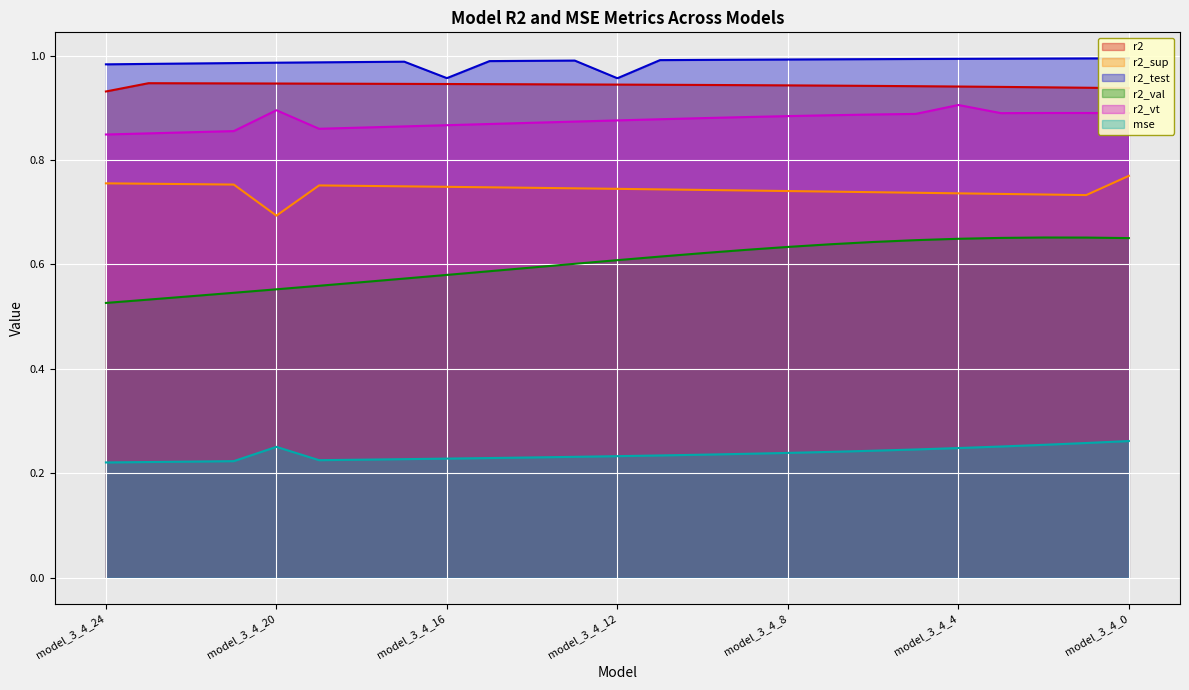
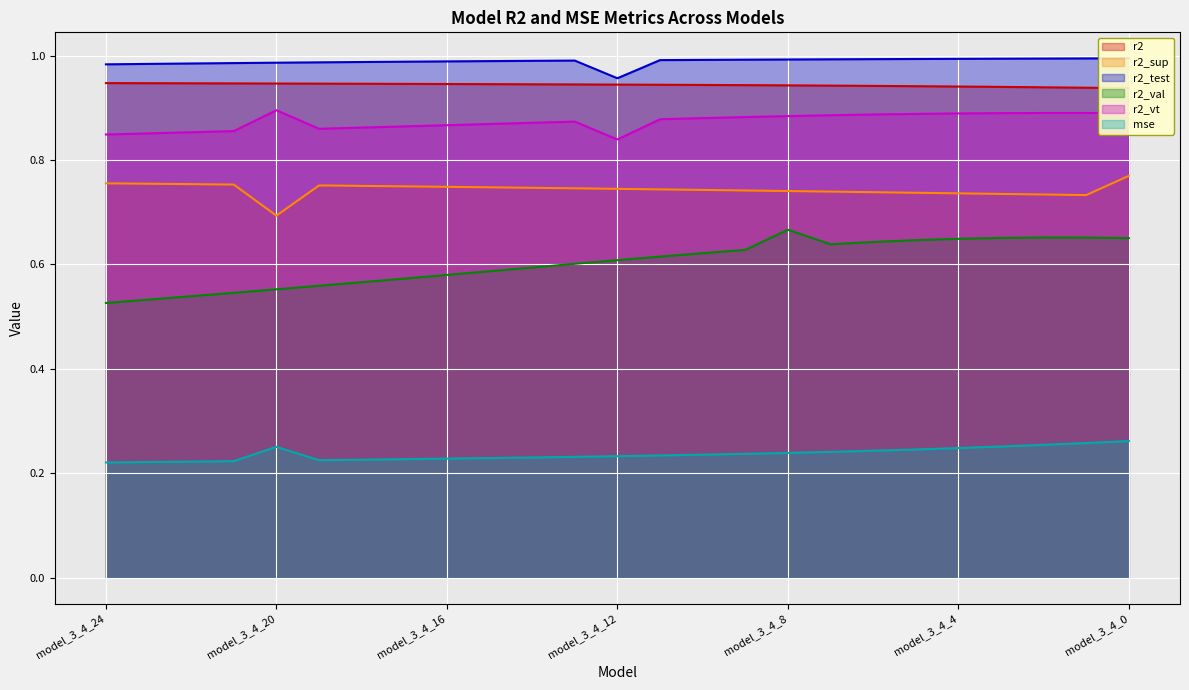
  {
    "r2": {
-     "model_3_4_24": 0.93,
+     "model_3_4_24": 0.95,
      "model_3_4_20": 0.95,
      "model_3_4_16": 0.95,
      "model_3_4_12": 0.94,
      "model_3_4_8": 0.94,
      "model_3_4_4": 0.94
    },
    "r2_sup": {
      "model_3_4_24": 0.76,
      "model_3_4_20": 0.69,
      "model_3_4_16": 0.75,
      "model_3_4_12": 0.74,
      "model_3_4_8": 0.74,
      "model_3_4_4": 0.74,
      "model_3_4_0": 0.77
    },
    "r2_test": {
      "model_3_4_24": 0.98,
      "model_3_4_20": 0.99,
-     "model_3_4_16": 0.96,
+     "model_3_4_16": 0.99,
      "model_3_4_12": 0.96,
      "model_3_4_8": 0.99,
      "model_3_4_4": 0.99
    },
    "r2_val": {
      "model_3_4_24": 0.53,
      "model_3_4_20": 0.55,
      "model_3_4_16": 0.58,
      "model_3_4_12": 0.61,
-     "model_3_4_8": 0.63,
+     "model_3_4_8": 0.67,
      "model_3_4_4": 0.65,
      "model_3_4_0": 0.65
    },
    "r2_vt": {
      "model_3_4_24": 0.85,
      "model_3_4_20": 0.90,
      "model_3_4_16": 0.87,
-     "model_3_4_12": 0.88,
+     "model_3_4_12": 0.84,
      "model_3_4_8": 0.88,
-     "model_3_4_4": 0.91
+     "model_3_4_4": 0.89
    },
    "mse": {
      "model_3_4_24": 0.22,
      "model_3_4_20": 0.25,
      "model_3_4_16": 0.23,
      "model_3_4_12": 0.23,
      "model_3_4_8": 0.24,
      "model_3_4_4": 0.25,
      "model_3_4_0": 0.26
    }
  }
